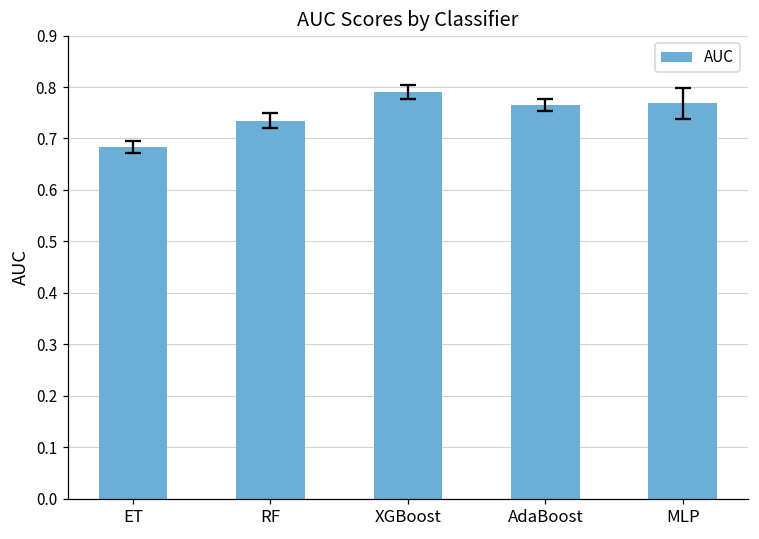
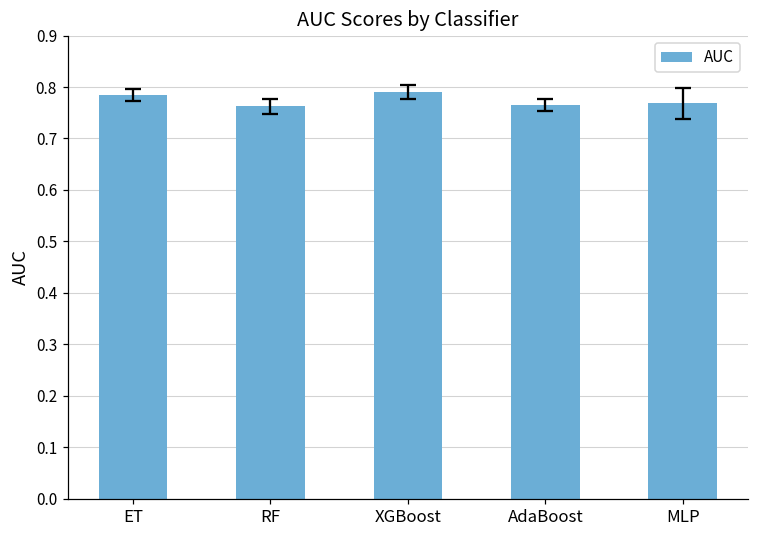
  {
    "AUC": {
-     "ET": 0.68,
-     "RF": 0.73,
+     "ET": 0.78,
+     "RF": 0.76,
      "XGBoost": 0.79,
      "AdaBoost": 0.76,
      "MLP": 0.77
    }
  }
